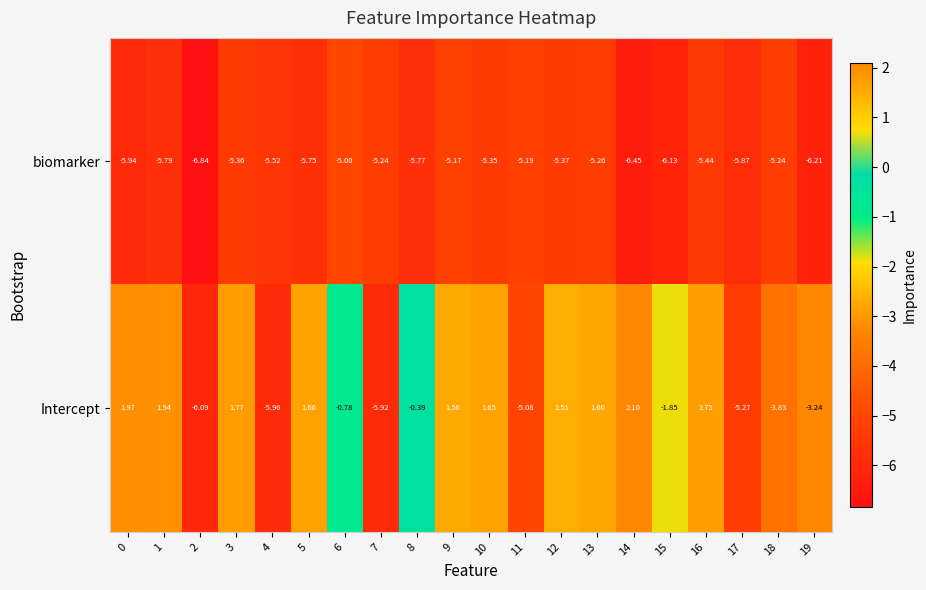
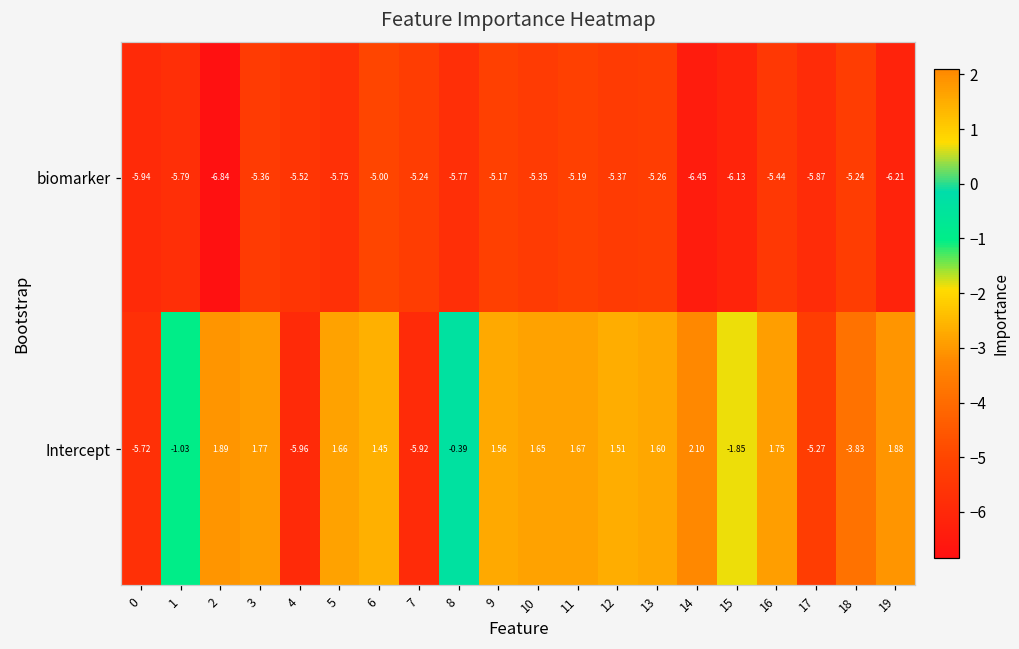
  {
    "biomarker": {
      "0": -5.94,
      "1": -5.79,
      "2": -6.84,
      "3": -5.36,
      "4": -5.52,
      "5": -5.75,
      "6": -5.00,
      "7": -5.24,
      "8": -5.77,
      "9": -5.17,
      "10": -5.35,
      "11": -5.19,
      "12": -5.37,
      "13": -5.26,
      "14": -6.45,
      "15": -6.13,
      "16": -5.44,
      "17": -5.87,
      "18": -5.24,
      "19": -6.21
    },
    "Intercept": {
-     "0": 1.97,
-     "1": 1.94,
-     "2": -6.09,
+     "0": -5.72,
+     "1": -1.03,
+     "2": 1.89,
      "3": 1.77,
      "4": -5.96,
      "5": 1.66,
-     "6": -0.78,
+     "6": 1.45,
      "7": -5.92,
      "8": -0.39,
      "9": 1.56,
      "10": 1.65,
-     "11": -5.08,
+     "11": 1.67,
      "12": 1.51,
      "13": 1.60,
      "14": 2.10,
      "15": -1.85,
      "16": 1.75,
      "17": -5.27,
      "18": -3.83,
-     "19": -3.24
+     "19": 1.88
    }
  }
